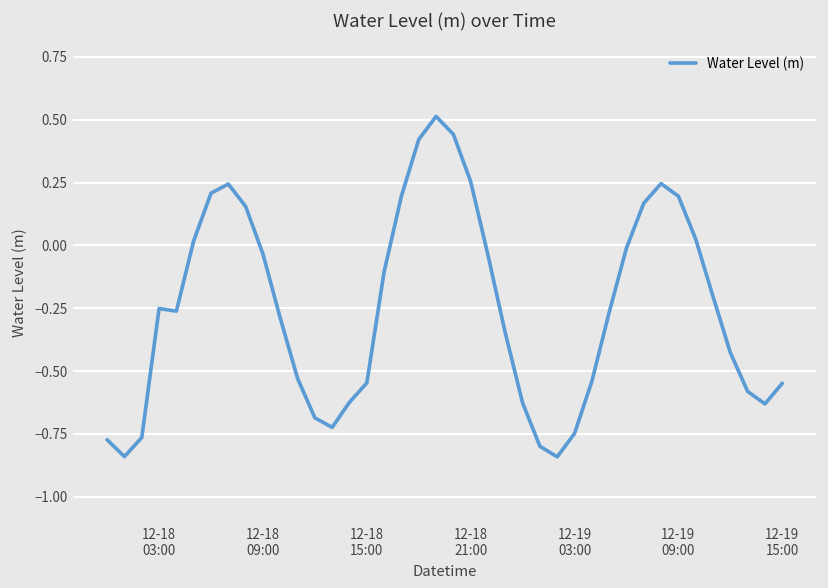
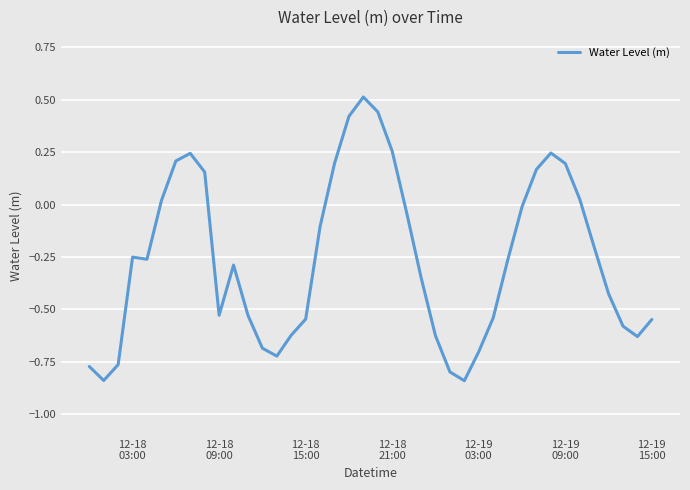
  {
    "12-18 03:00": -0.25,
-   "12-18 09:00": -0.03,
+   "12-18 09:00": -0.53,
    "12-18 15:00": -0.55,
    "12-18 21:00": 0.25,
-   "12-19 03:00": -0.75,
+   "12-19 03:00": -0.70,
    "12-19 09:00": 0.20,
    "12-19 15:00": -0.55
  }
